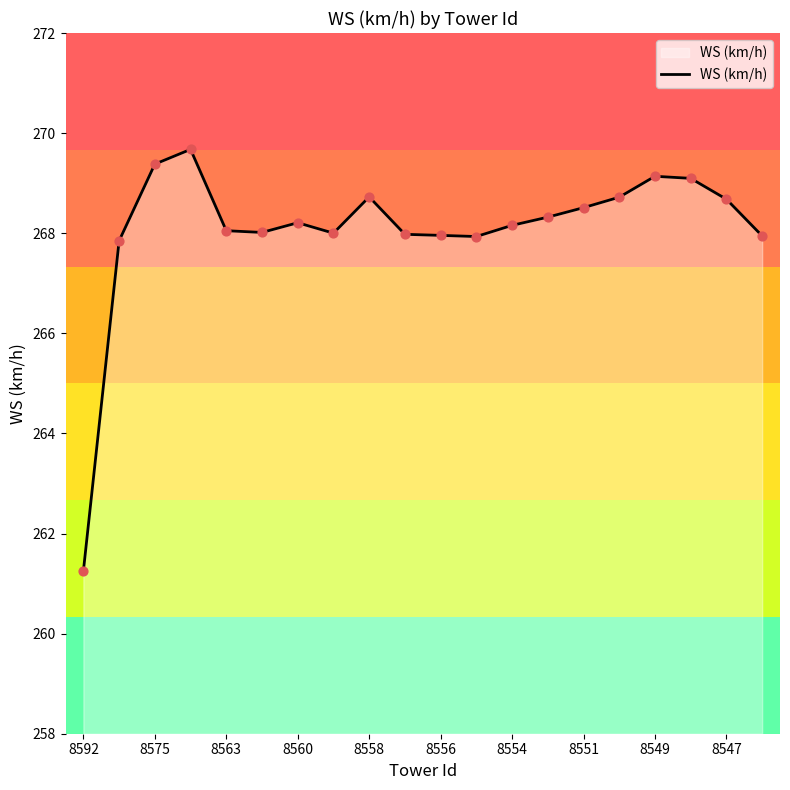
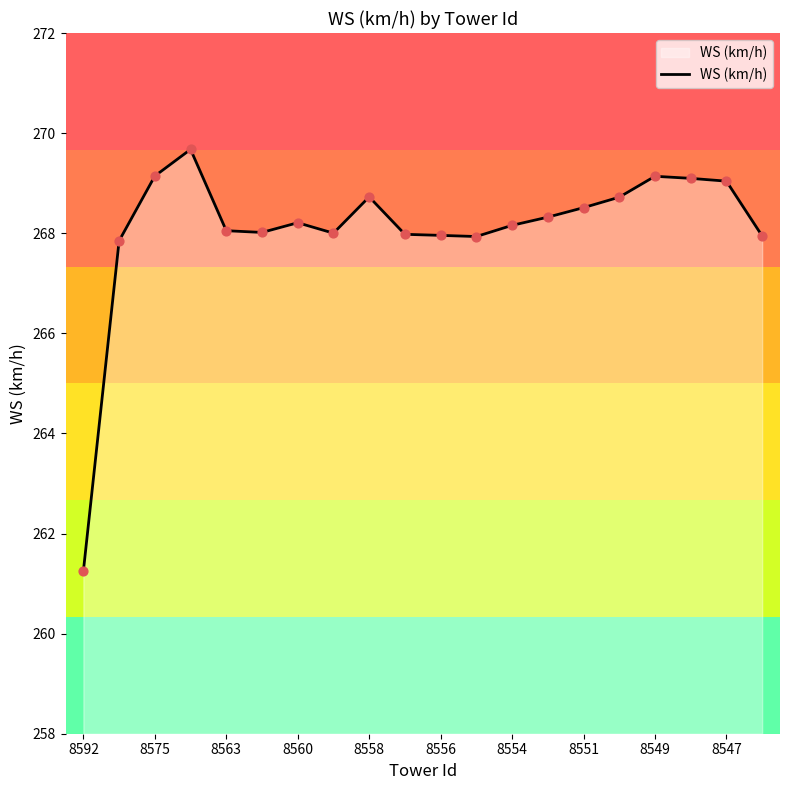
  {
    "8592": 261.2,
-   "8575": 269.4,
+   "8575": 269.1,
    "8563": 268.1,
    "8560": 268.2,
    "8558": 268.7,
    "8556": 268.0,
    "8554": 268.2,
    "8551": 268.5,
    "8549": 269.1,
-   "8547": 268.7
+   "8547": 269.0
  }
